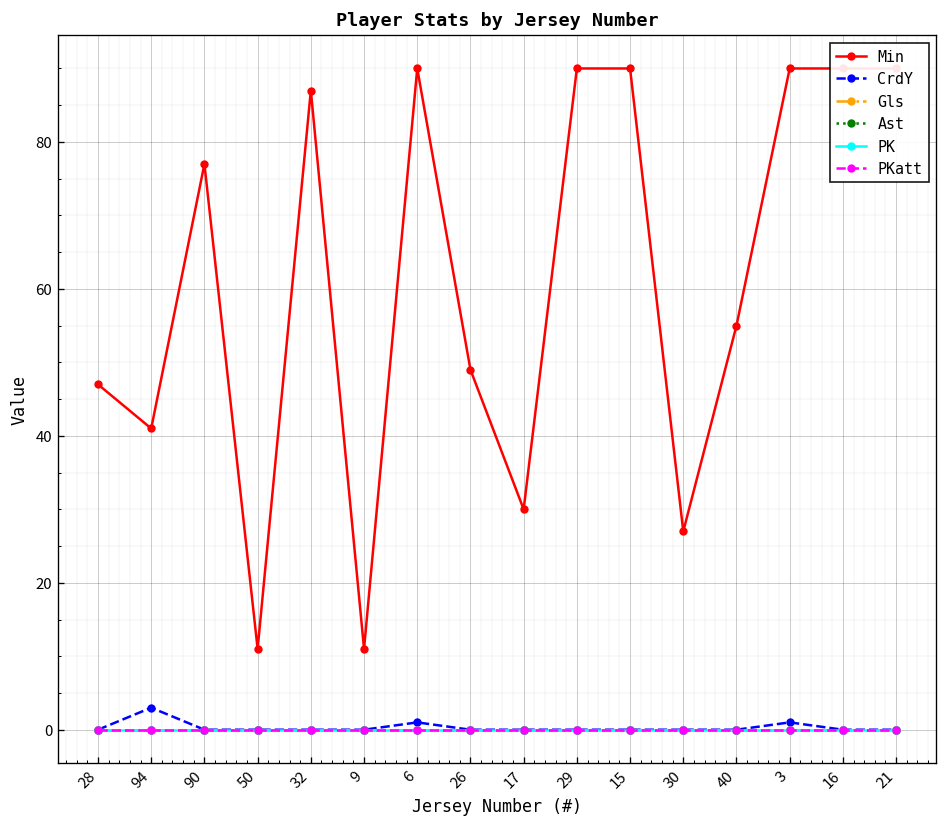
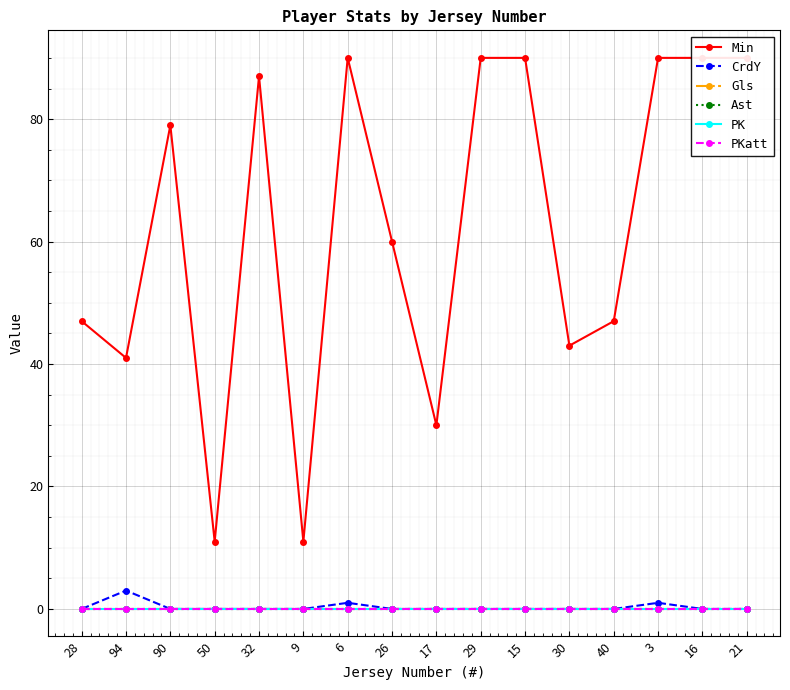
  {
    "Min": {
      "28": 47,
      "94": 41,
-     "90": 77,
+     "90": 79,
      "50": 11,
      "32": 87,
      "9": 11,
      "6": 90,
-     "26": 49,
+     "26": 60,
      "17": 30,
      "29": 90,
      "15": 90,
-     "30": 27,
-     "40": 55,
+     "30": 43,
+     "40": 47,
      "3": 90
    },
    "CrdY": {
      "94": 3,
      "6": 1,
      "3": 1
    },
    "PKatt": {
      "94": 0,
      "6": 0,
      "3": 0
    }
  }
